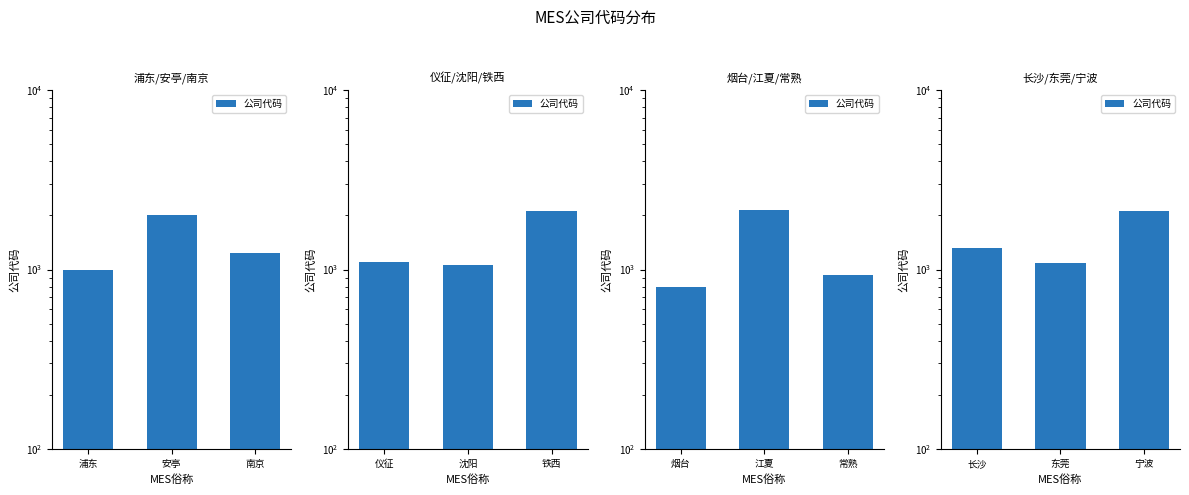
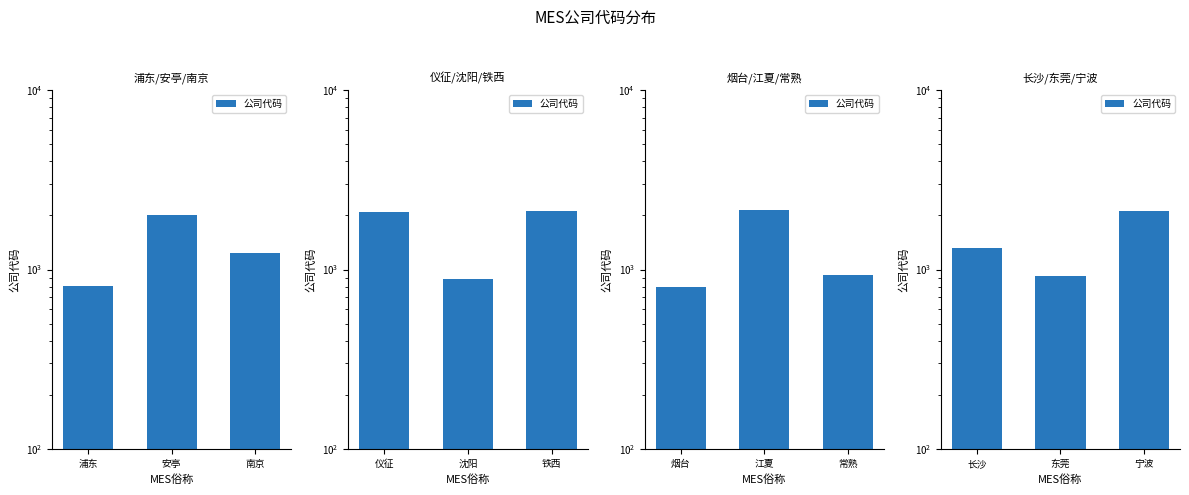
  {
    "浦东/安亭/南京": {
-     "浦东": 1000,
+     "浦东": 800,
      "安亭": 2000,
      "南京": 1200
    },
    "仪征/沈阳/铁西": {
-     "仪征": 1100,
-     "沈阳": 1100,
+     "仪征": 2100,
+     "沈阳": 900,
      "铁西": 2100
    },
    "烟台/江夏/常熟": {
      "烟台": 800,
      "江夏": 2200,
      "常熟": 900
    },
    "长沙/东莞/宁波": {
      "长沙": 1300,
-     "东莞": 1100,
+     "东莞": 900,
      "宁波": 2100
    }
  }
